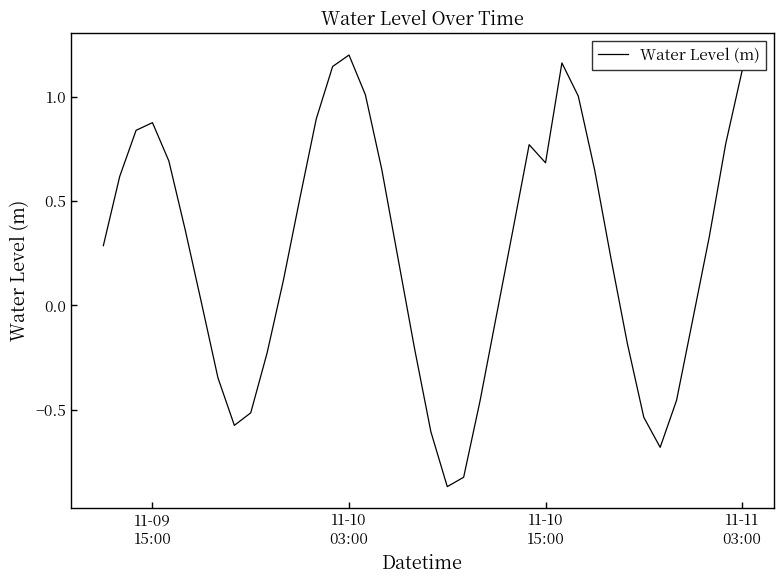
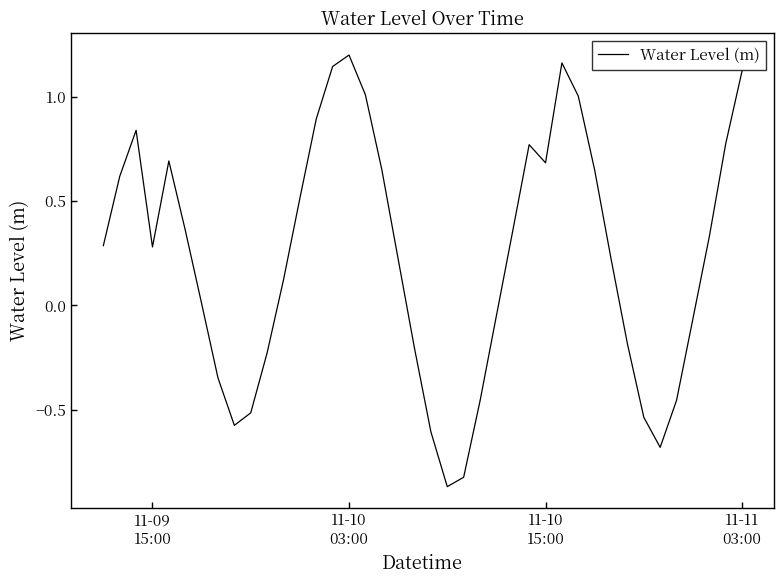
  {
-   "11-09 15:00": 0.88,
+   "11-09 15:00": 0.28,
    "11-10 03:00": 1.20,
    "11-10 15:00": 0.68,
    "11-11 03:00": 1.12
  }
